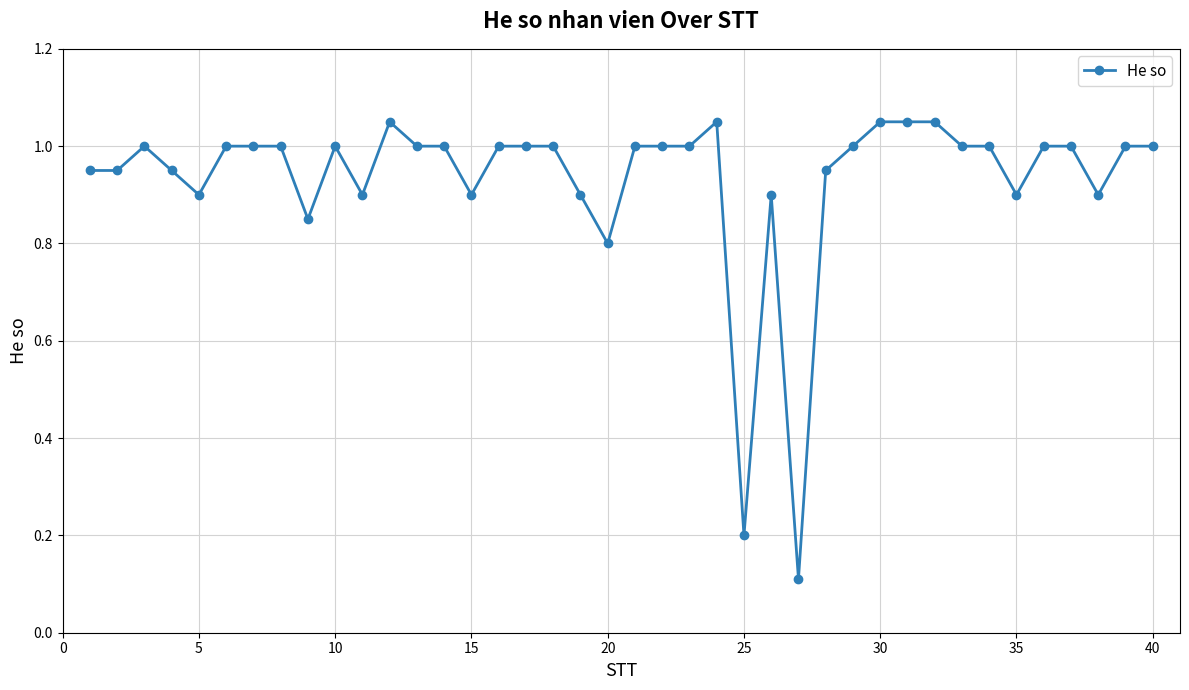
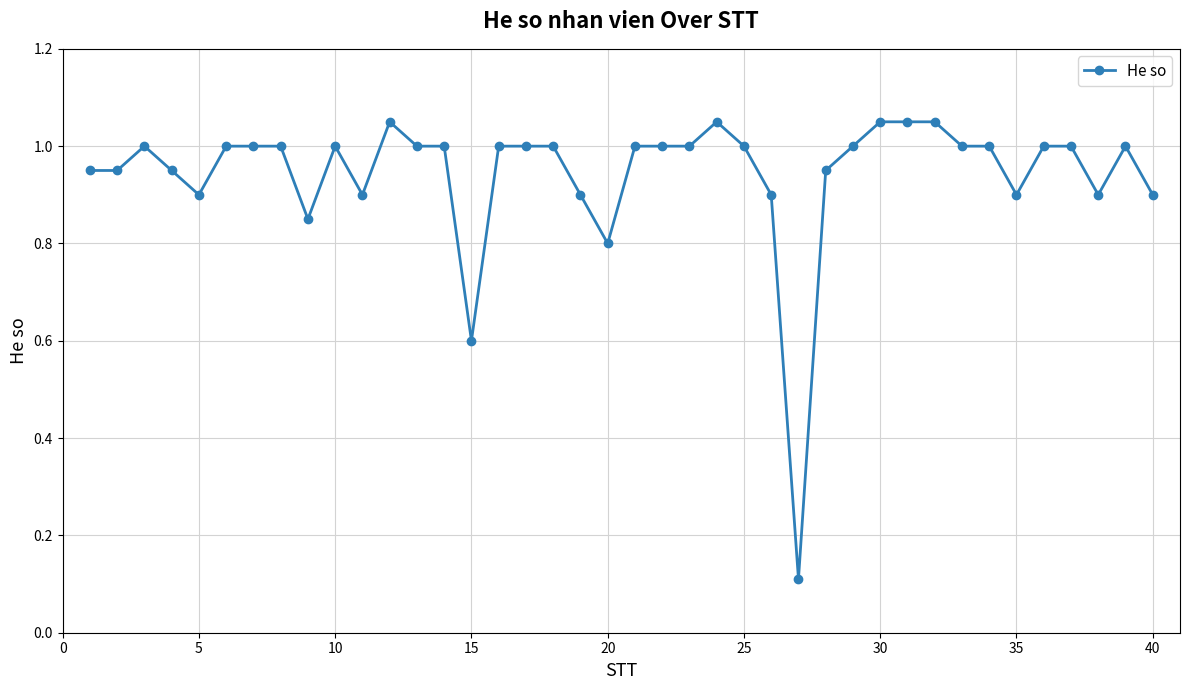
  {
    "5": 0.9,
    "10": 1.0,
-   "15": 0.9,
+   "15": 0.6,
    "20": 0.8,
-   "25": 0.2,
+   "25": 1.0,
    "30": 1.05,
    "35": 0.9,
-   "40": 1.0
+   "40": 0.9
  }
